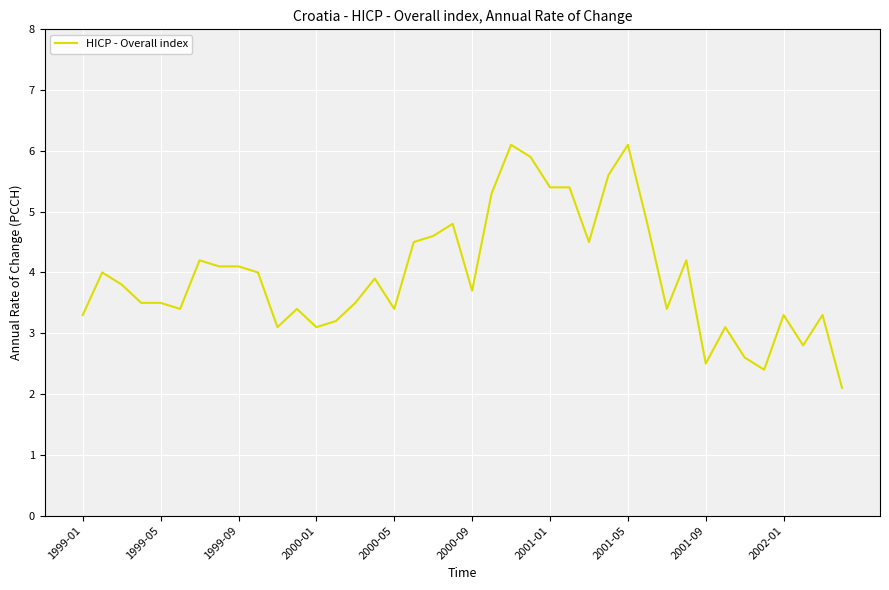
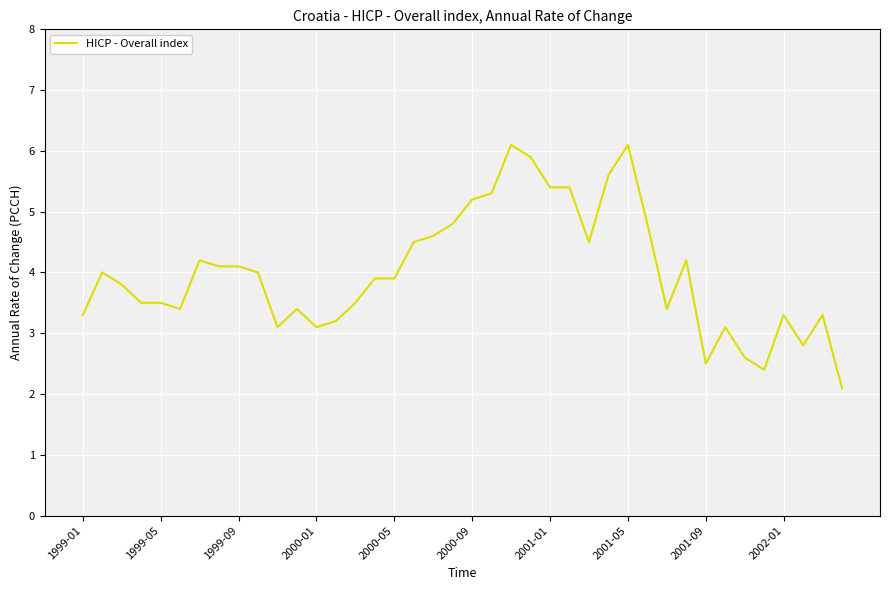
  {
    "1999-01": 3.3,
    "1999-05": 3.5,
    "1999-09": 4.1,
    "2000-01": 3.1,
-   "2000-05": 3.4,
-   "2000-09": 3.7,
+   "2000-05": 3.9,
+   "2000-09": 5.2,
    "2001-01": 5.4,
    "2001-05": 6.1,
    "2001-09": 2.5,
    "2002-01": 3.3
  }
